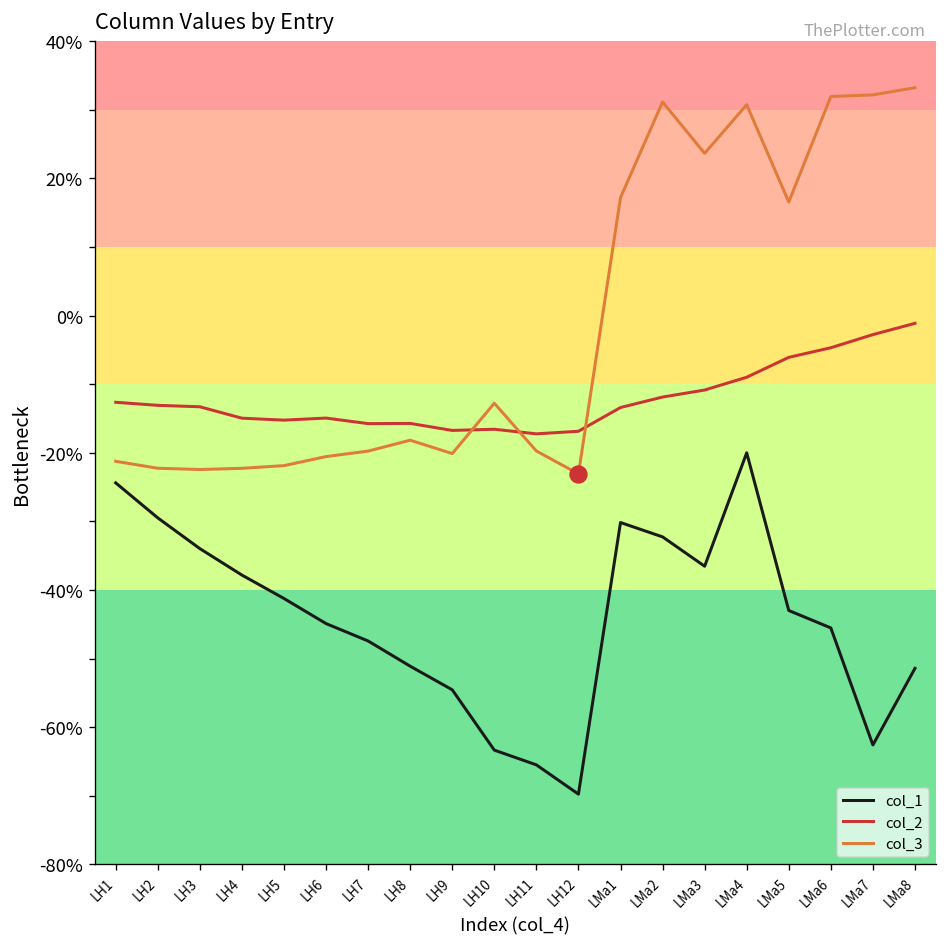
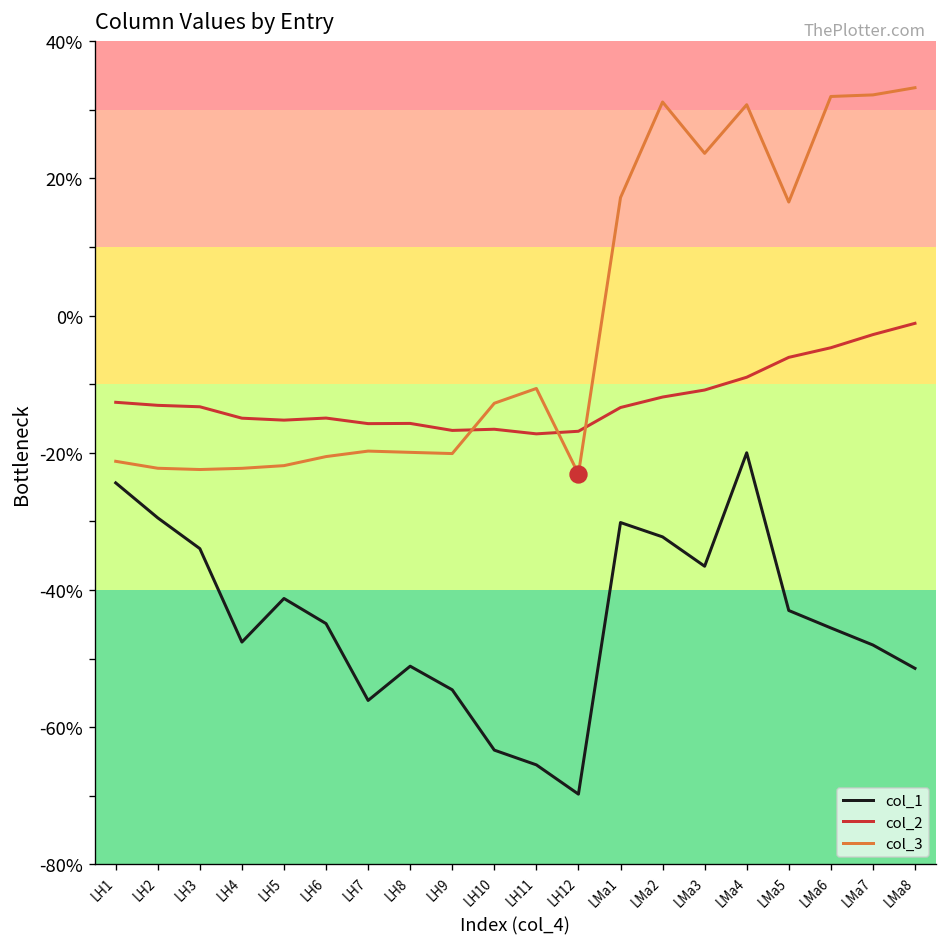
  {
    "col_1": {
      "LH1": "-24%",
      "LH2": "-29%",
      "LH3": "-34%",
-     "LH4": "-38%",
+     "LH4": "-48%",
      "LH5": "-41%",
      "LH6": "-45%",
-     "LH7": "-47%",
+     "LH7": "-56%",
      "LH8": "-51%",
      "LH9": "-55%",
      "LH10": "-63%",
      "LH11": "-65%",
      "LH12": "-70%",
      "LMa1": "-30%",
      "LMa2": "-32%",
      "LMa3": "-37%",
      "LMa4": "-20%",
      "LMa5": "-43%",
      "LMa6": "-46%",
-     "LMa7": "-63%",
+     "LMa7": "-48%",
      "LMa8": "-51%"
    },
    "col_3": {
      "LH1": "-21%",
      "LH2": "-22%",
      "LH3": "-22%",
      "LH4": "-22%",
      "LH5": "-22%",
      "LH6": "-21%",
      "LH7": "-20%",
-     "LH8": "-18%",
+     "LH8": "-20%",
      "LH9": "-20%",
      "LH10": "-13%",
-     "LH11": "-20%",
+     "LH11": "-11%",
      "LMa1": "17%",
      "LMa2": "31%",
      "LMa3": "24%",
      "LMa4": "31%",
      "LMa5": "17%",
      "LMa6": "32%",
      "LMa7": "32%",
      "LMa8": "33%"
    }
  }
